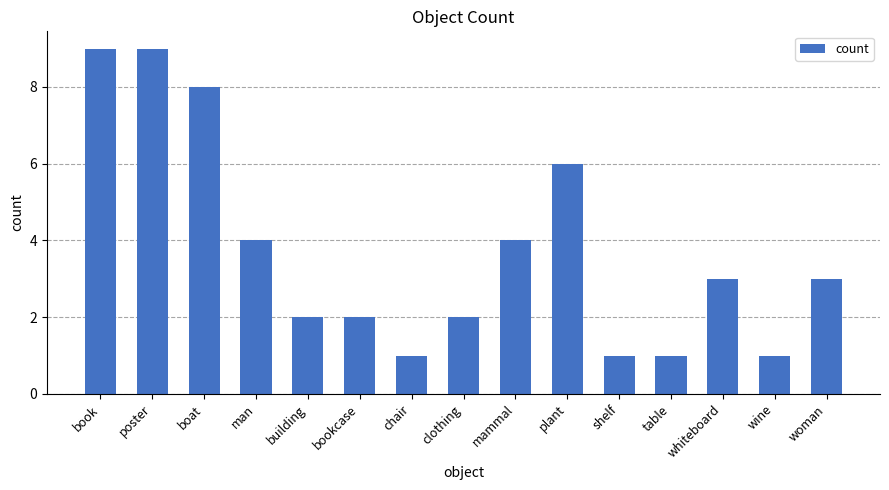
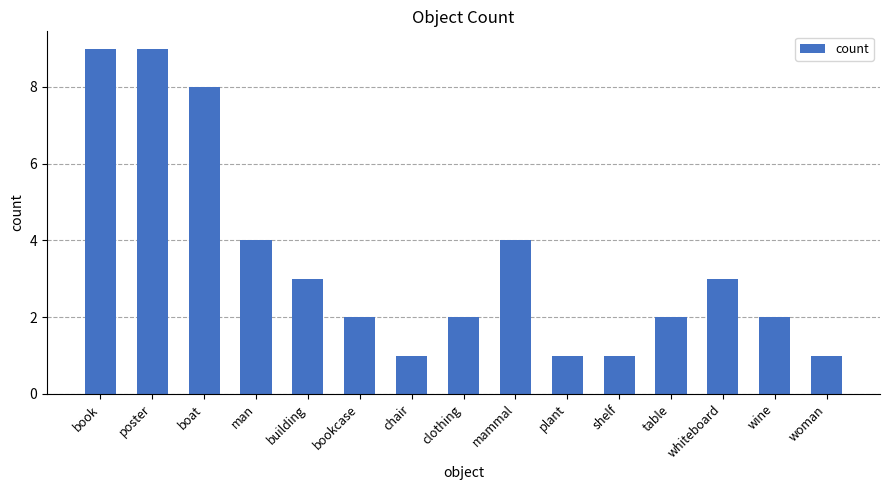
  {
    "book": 9,
    "poster": 9,
    "boat": 8,
    "man": 4,
-   "building": 2,
+   "building": 3,
    "bookcase": 2,
    "chair": 1,
    "clothing": 2,
    "mammal": 4,
-   "plant": 6,
+   "plant": 1,
    "shelf": 1,
-   "table": 1,
+   "table": 2,
    "whiteboard": 3,
-   "wine": 1,
-   "woman": 3
+   "wine": 2,
+   "woman": 1
  }
